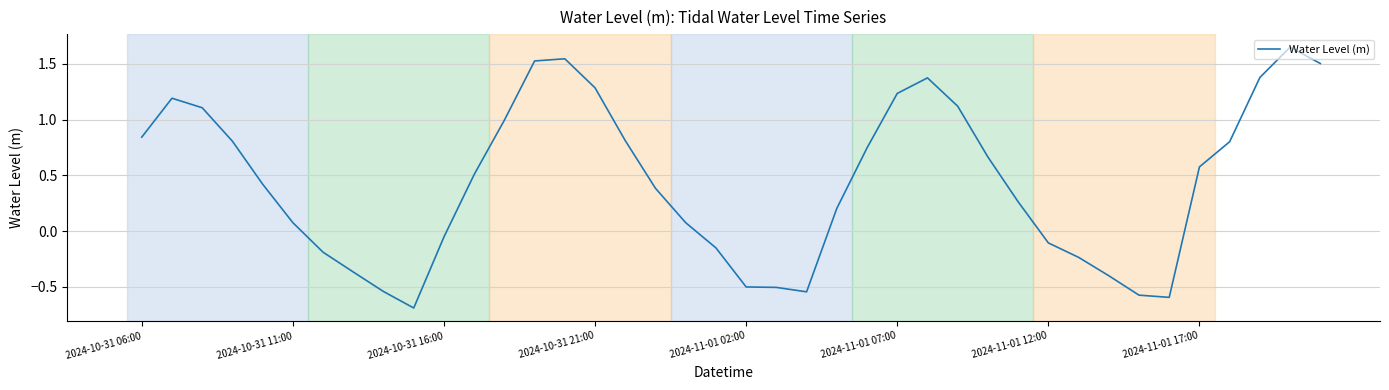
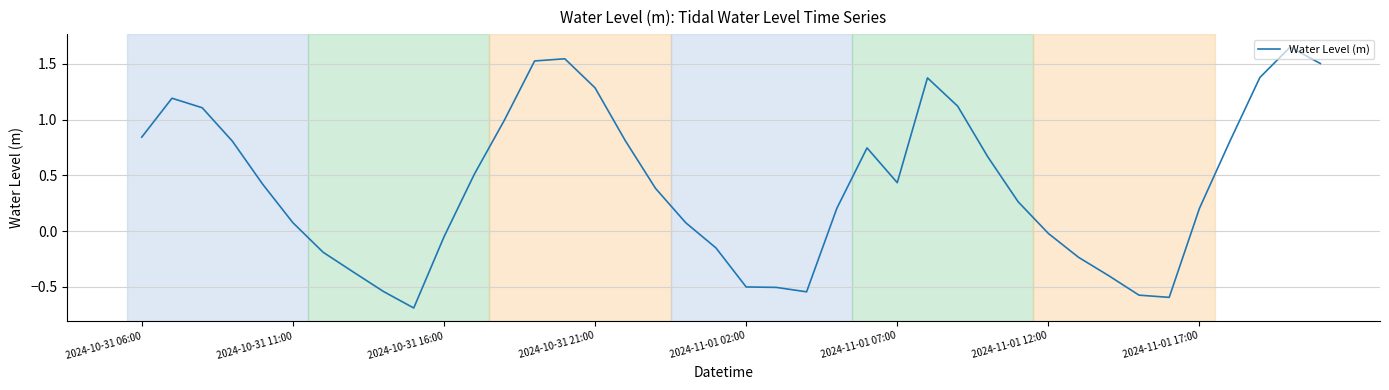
  {
    "2024-10-31 06:00": 0.84,
    "2024-10-31 11:00": 0.08,
    "2024-10-31 16:00": -0.05,
    "2024-10-31 21:00": 1.29,
    "2024-11-01 02:00": -0.50,
-   "2024-11-01 07:00": 1.24,
-   "2024-11-01 12:00": -0.11,
-   "2024-11-01 17:00": 0.58
+   "2024-11-01 07:00": 0.44,
+   "2024-11-01 12:00": -0.02,
+   "2024-11-01 17:00": 0.20
  }
